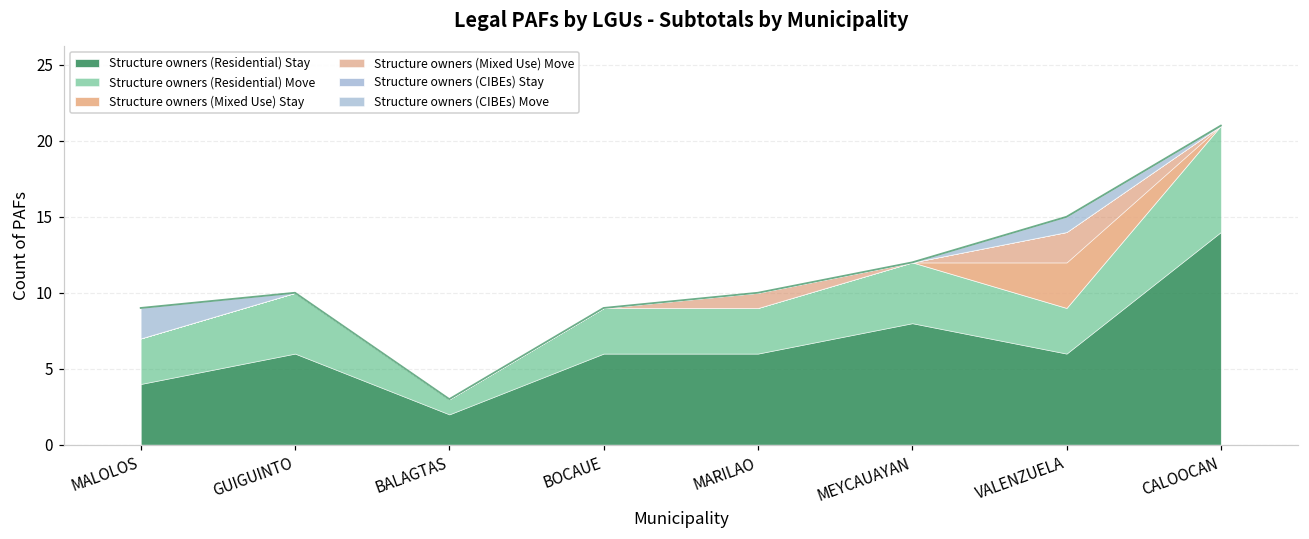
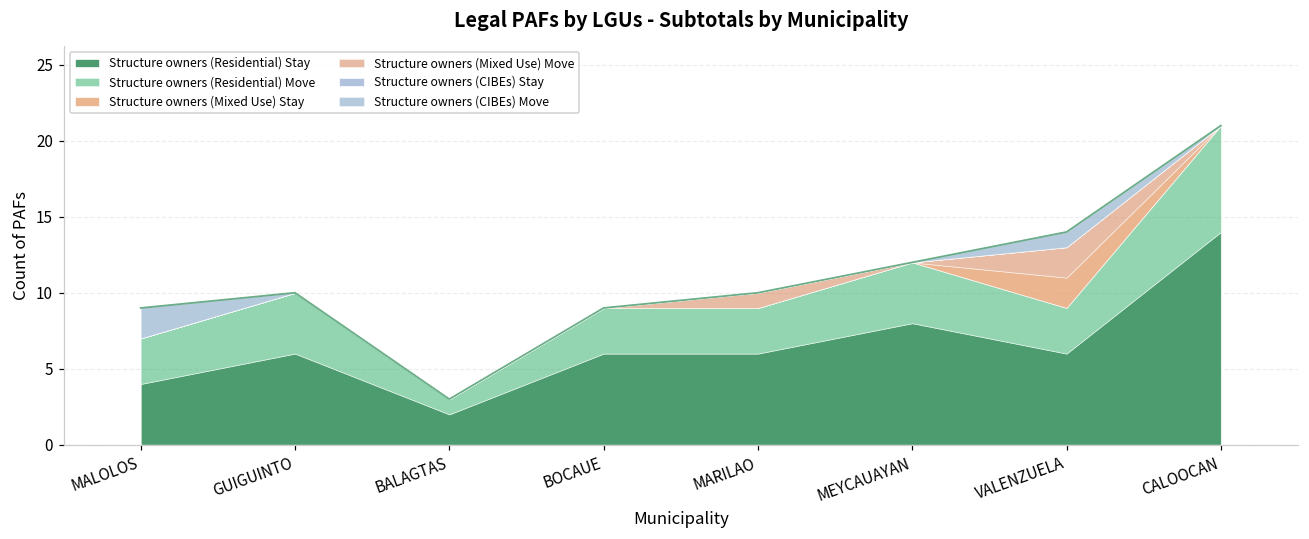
  {
    "Structure owners (Mixed Use) Stay": {
-     "VALENZUELA": 3
+     "VALENZUELA": 2
    }
  }
